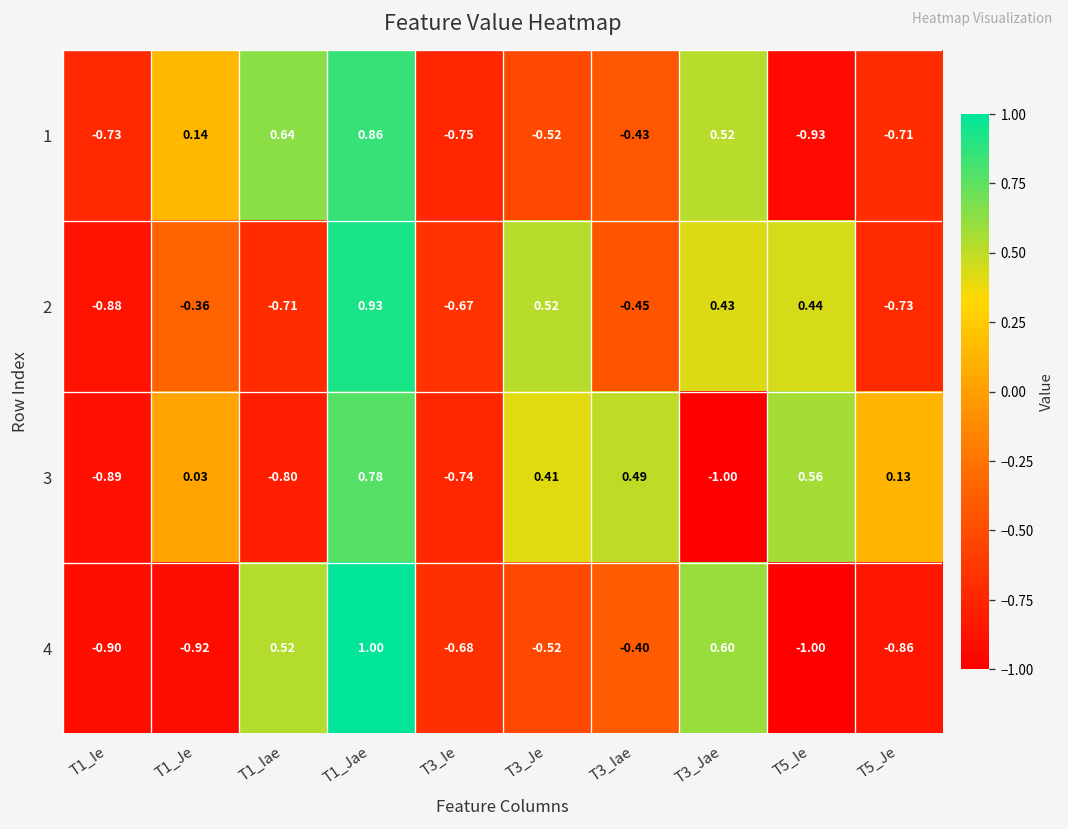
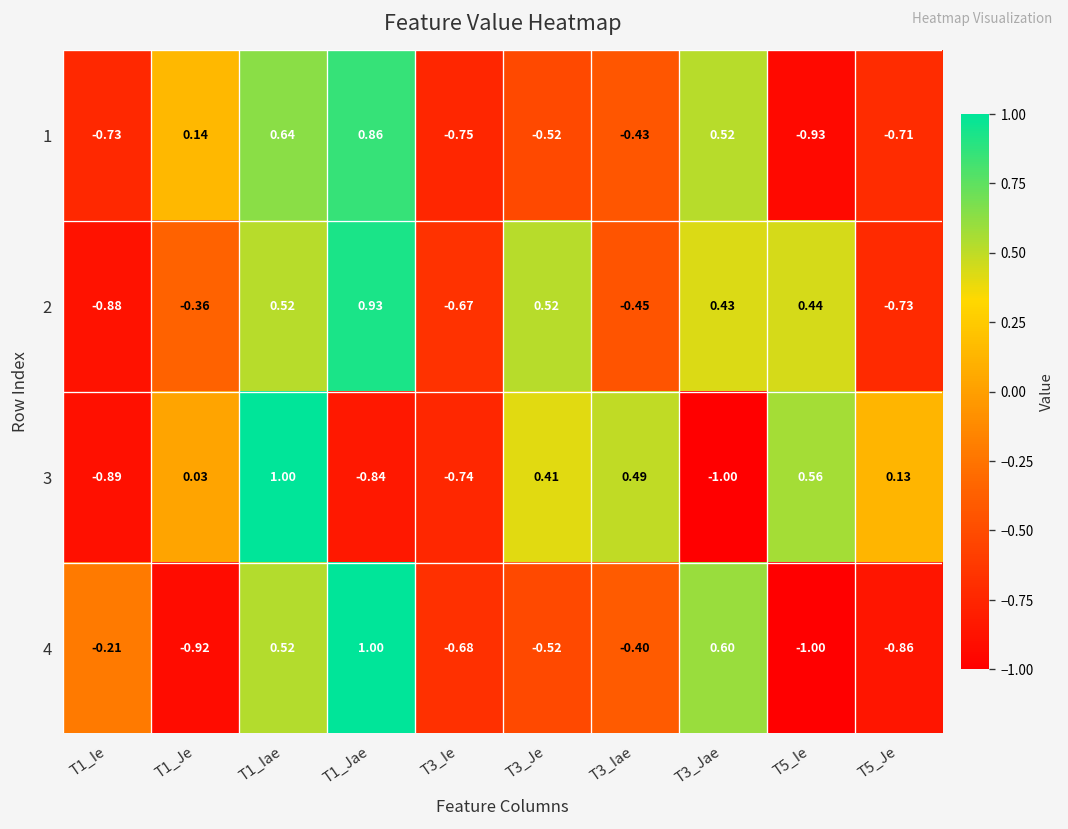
  {
    "1": {
      "T1_Ie": -0.73,
      "T1_Je": 0.14,
      "T1_Iae": 0.64,
      "T1_Jae": 0.86,
      "T3_Ie": -0.75,
      "T3_Je": -0.52,
      "T3_Iae": -0.43,
      "T3_Jae": 0.52,
      "T5_Ie": -0.93,
      "T5_Je": -0.71
    },
    "2": {
      "T1_Ie": -0.88,
      "T1_Je": -0.36,
-     "T1_Iae": -0.71,
+     "T1_Iae": 0.52,
      "T1_Jae": 0.93,
      "T3_Ie": -0.67,
      "T3_Je": 0.52,
      "T3_Iae": -0.45,
      "T3_Jae": 0.43,
      "T5_Ie": 0.44,
      "T5_Je": -0.73
    },
    "3": {
      "T1_Ie": -0.89,
      "T1_Je": 0.03,
-     "T1_Iae": -0.80,
-     "T1_Jae": 0.78,
+     "T1_Iae": 1.00,
+     "T1_Jae": -0.84,
      "T3_Ie": -0.74,
      "T3_Je": 0.41,
      "T3_Iae": 0.49,
      "T3_Jae": -1.00,
      "T5_Ie": 0.56,
      "T5_Je": 0.13
    },
    "4": {
-     "T1_Ie": -0.90,
+     "T1_Ie": -0.21,
      "T1_Je": -0.92,
      "T1_Iae": 0.52,
      "T1_Jae": 1.00,
      "T3_Ie": -0.68,
      "T3_Je": -0.52,
      "T3_Iae": -0.40,
      "T3_Jae": 0.60,
      "T5_Ie": -1.00,
      "T5_Je": -0.86
    }
  }
